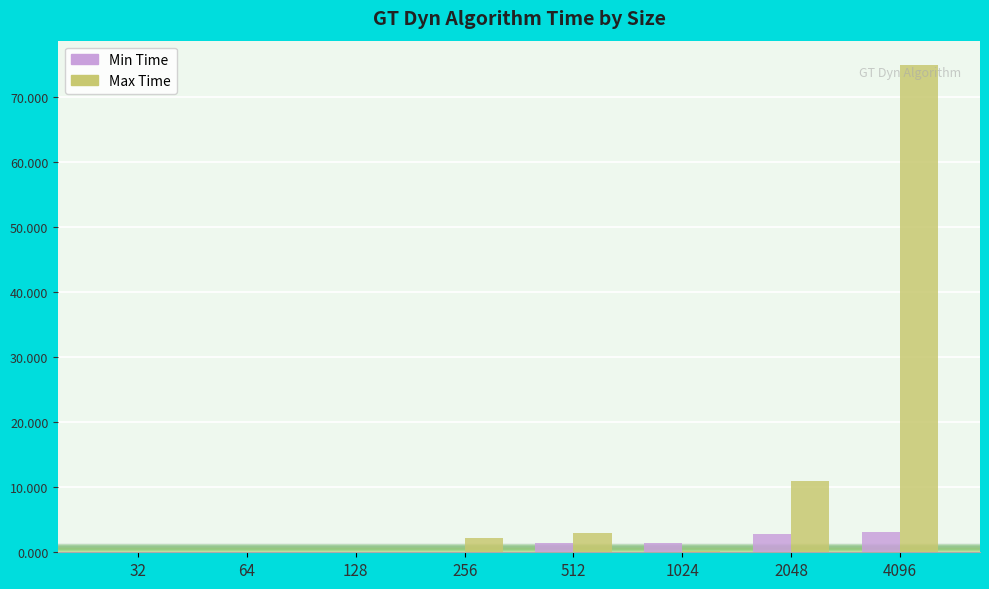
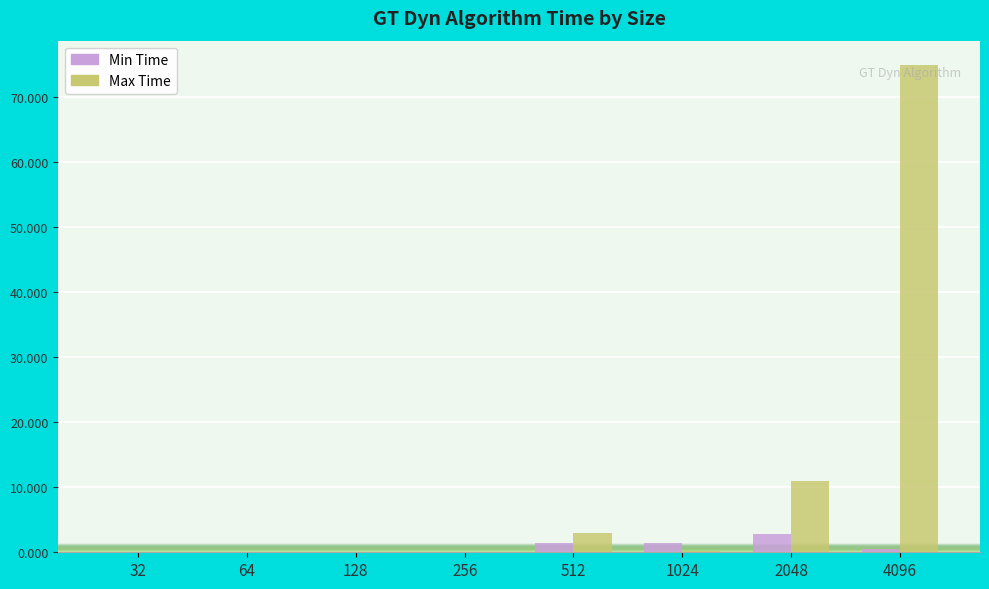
  {
    "Min Time": {
      "512": 1,
      "1024": 1,
      "2048": 3,
-     "4096": 3
+     "4096": 0
    },
    "Max Time": {
-     "256": 2,
+     "256": 0,
      "512": 3,
      "2048": 11,
      "4096": 75
    }
  }
